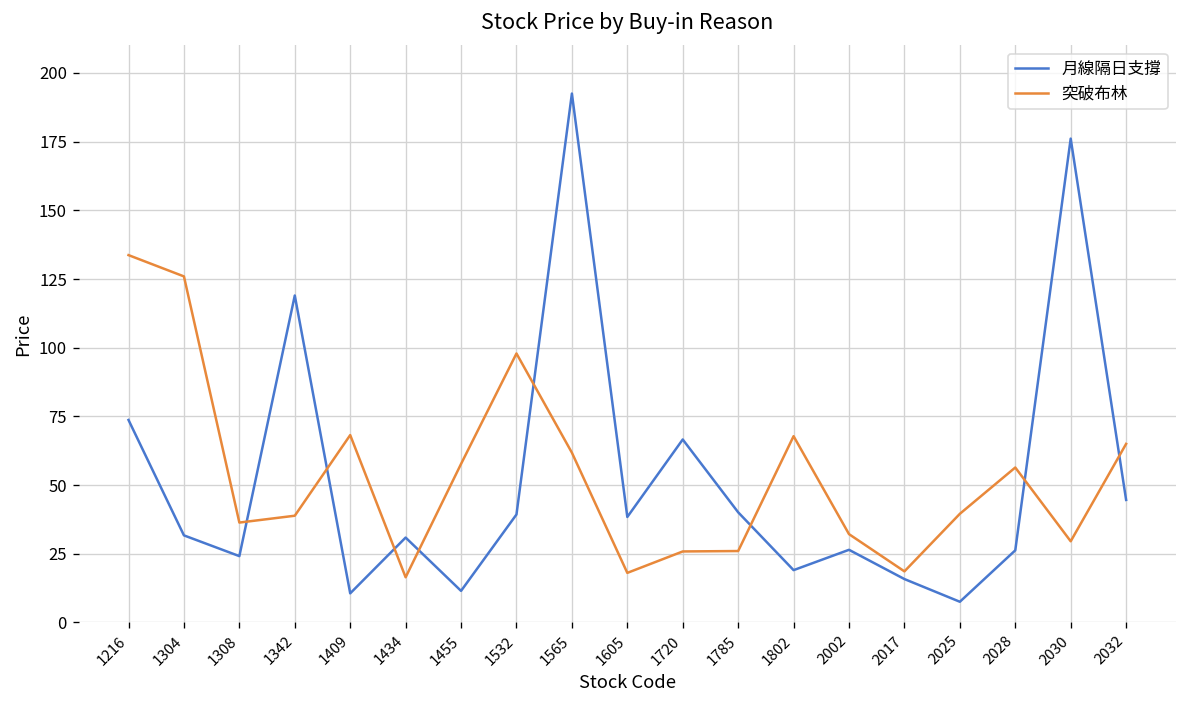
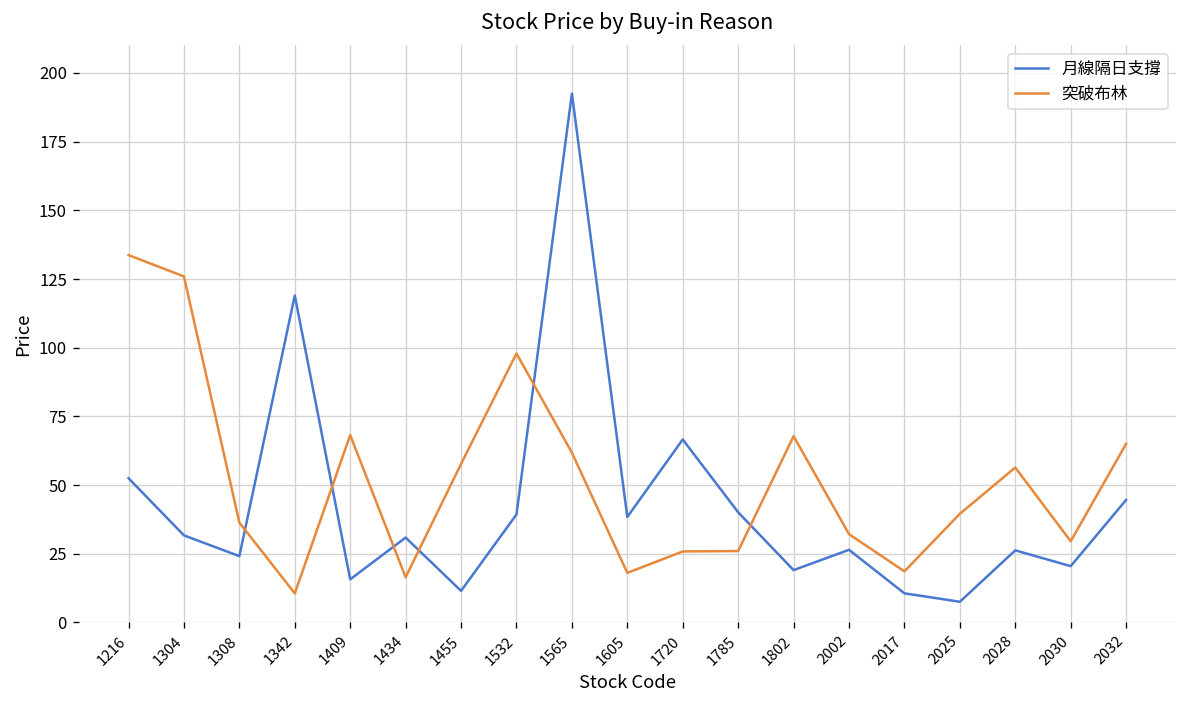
  {
    "月線隔日支撐": {
-     "1216": 74,
+     "1216": 53,
      "1304": 32,
      "1308": 24,
      "1342": 119,
-     "1409": 11,
+     "1409": 16,
      "1434": 31,
      "1455": 12,
      "1532": 39,
      "1565": 193,
      "1605": 38,
      "1720": 67,
      "1785": 40,
      "1802": 19,
      "2002": 26,
-     "2017": 16,
+     "2017": 11,
      "2025": 8,
      "2028": 26,
-     "2030": 176,
+     "2030": 21,
      "2032": 45
    },
    "突破布林": {
      "1216": 134,
      "1304": 126,
      "1308": 36,
-     "1342": 39,
+     "1342": 11,
      "1409": 68,
      "1434": 16,
      "1455": 58,
      "1532": 98,
      "1565": 62,
      "1605": 18,
      "1720": 26,
      "1785": 26,
      "1802": 68,
      "2002": 32,
      "2017": 19,
      "2025": 40,
      "2028": 56,
      "2030": 30,
      "2032": 65
    }
  }
